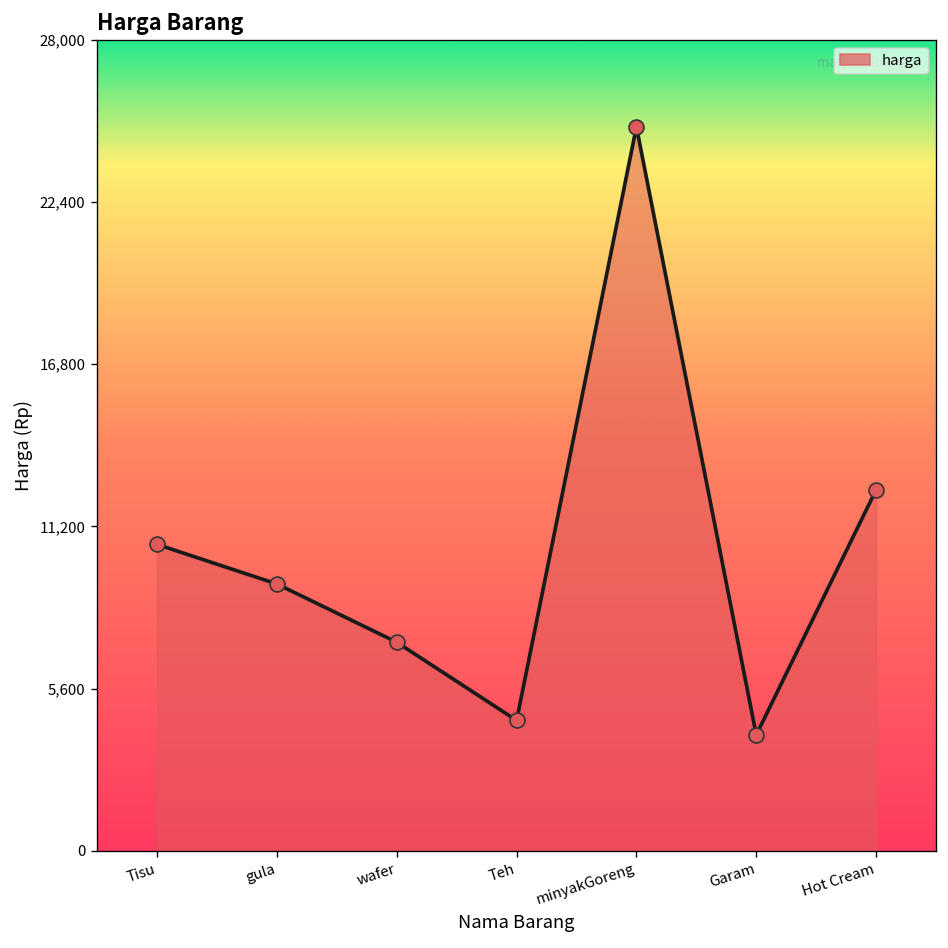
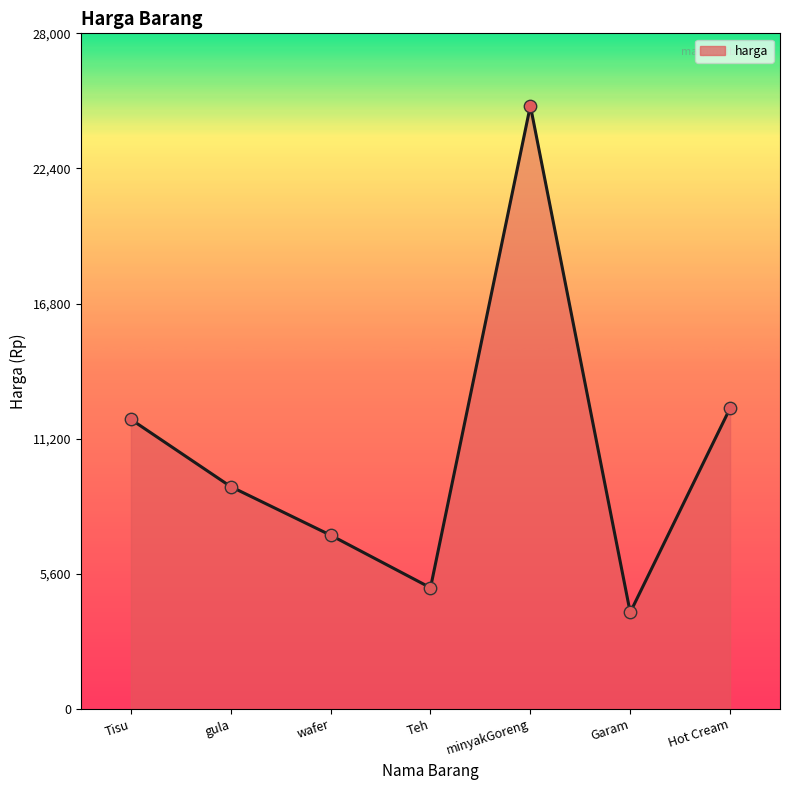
  {
-   "Tisu": "10,600",
+   "Tisu": "12,000",
    "gula": "9,200",
    "wafer": "7,200",
-   "Teh": "4,500",
+   "Teh": "5,000",
    "minyakGoreng": "25,000",
    "Garam": "4,000",
    "Hot Cream": "12,500"
  }
